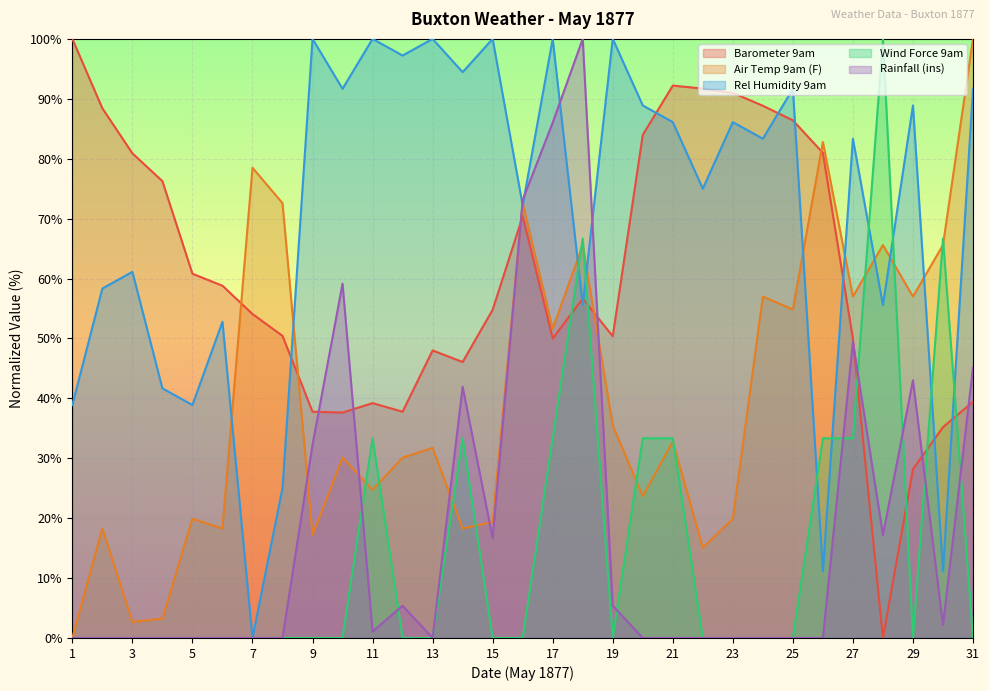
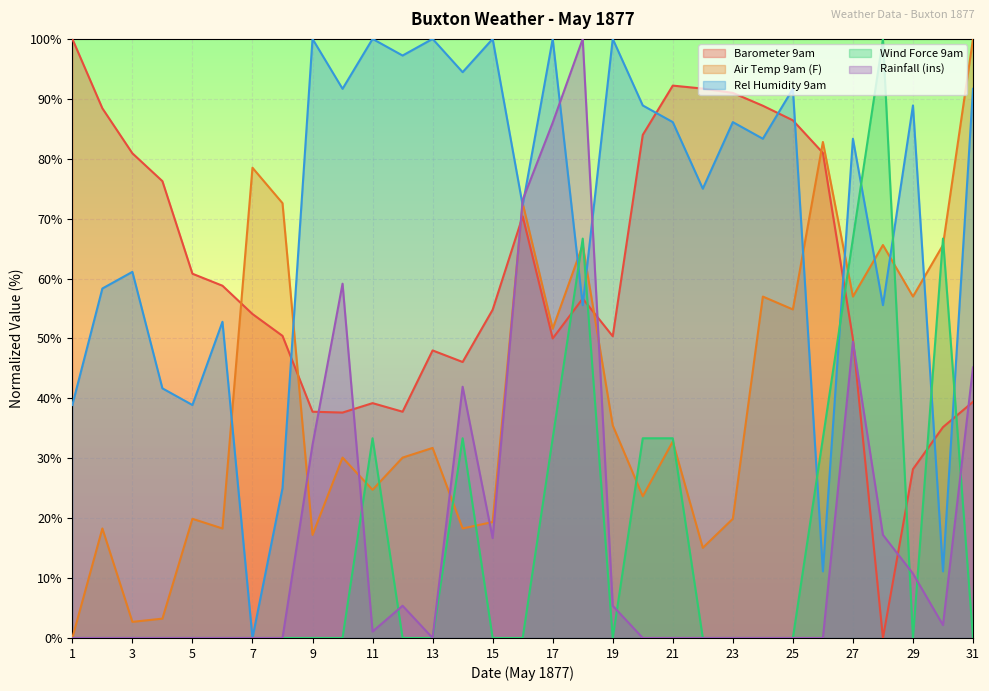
  {
    "Rel Humidity 9am": {
      "1": "39%",
      "3": "61%",
      "5": "39%",
      "9": "100%",
      "11": "100%",
      "13": "100%",
      "15": "100%",
      "17": "100%",
      "19": "100%",
      "21": "86%",
      "23": "86%",
      "27": "83%",
      "29": "89%",
      "31": "92%"
    },
    "Wind Force 9am": {
      "9": "0%",
      "11": "33%",
      "15": "0%",
      "17": "33%",
      "19": "0%",
      "21": "33%",
-     "27": "33%",
+     "27": "67%",
      "29": "0%",
      "31": "0%"
    },
    "Rainfall (ins)": {
      "9": "32%",
      "11": "1%",
      "15": "17%",
      "17": "86%",
      "19": "5%",
      "21": "0%",
      "27": "49%",
-     "29": "43%",
+     "29": "11%",
      "31": "45%"
    }
  }
